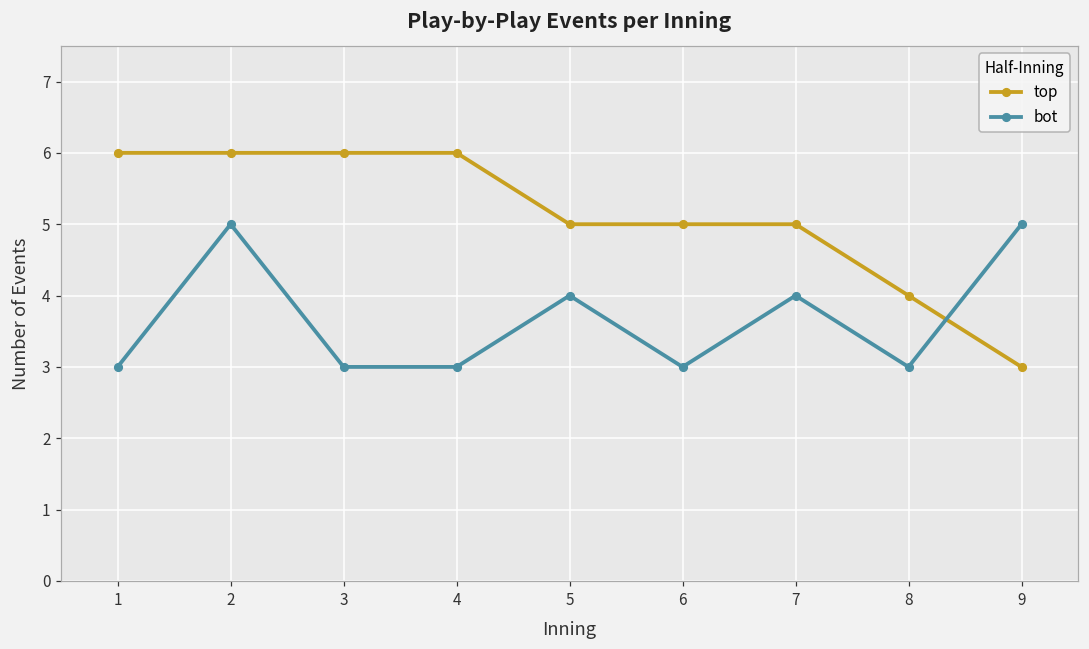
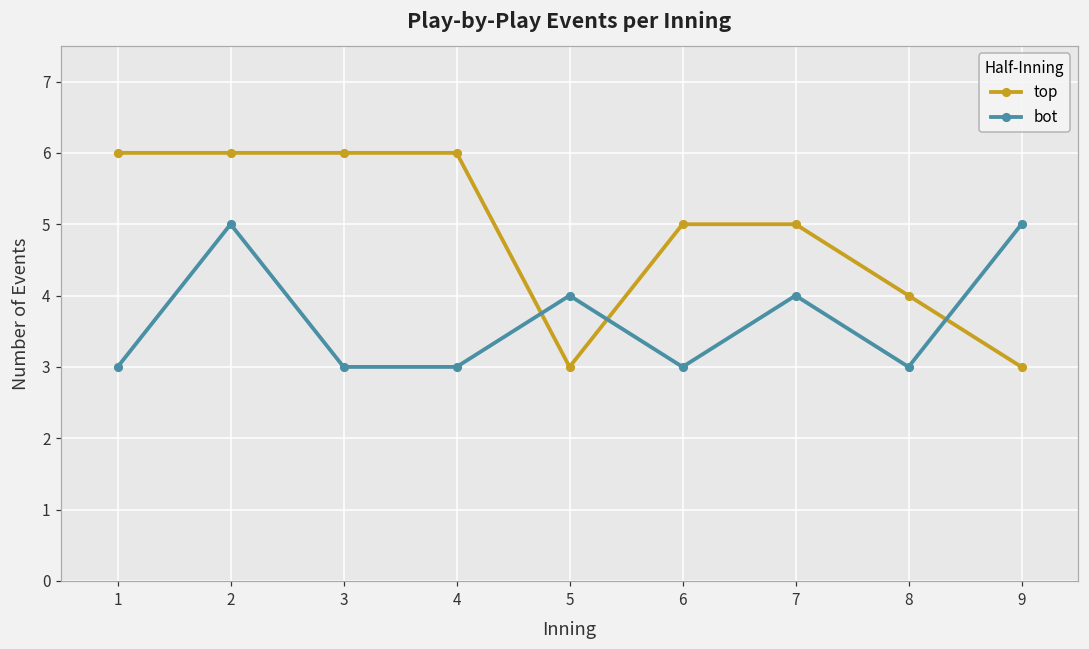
  {
    "top": {
      "1": 6,
      "2": 6,
      "3": 6,
      "4": 6,
-     "5": 5,
+     "5": 3,
      "6": 5,
      "7": 5,
      "8": 4,
      "9": 3
    },
    "bot": {
      "1": 3,
      "2": 5,
      "3": 3,
      "4": 3,
      "5": 4,
      "6": 3,
      "7": 4,
      "8": 3,
      "9": 5
    }
  }
